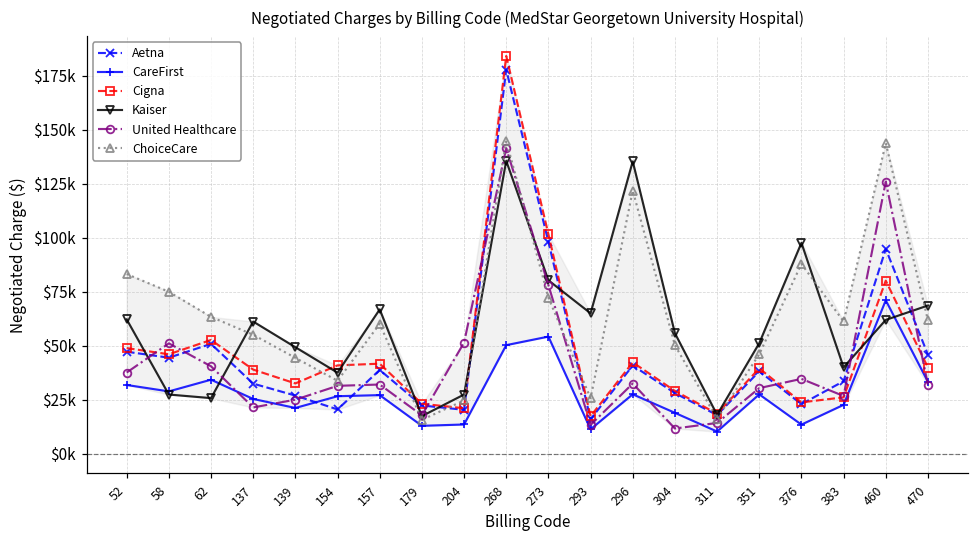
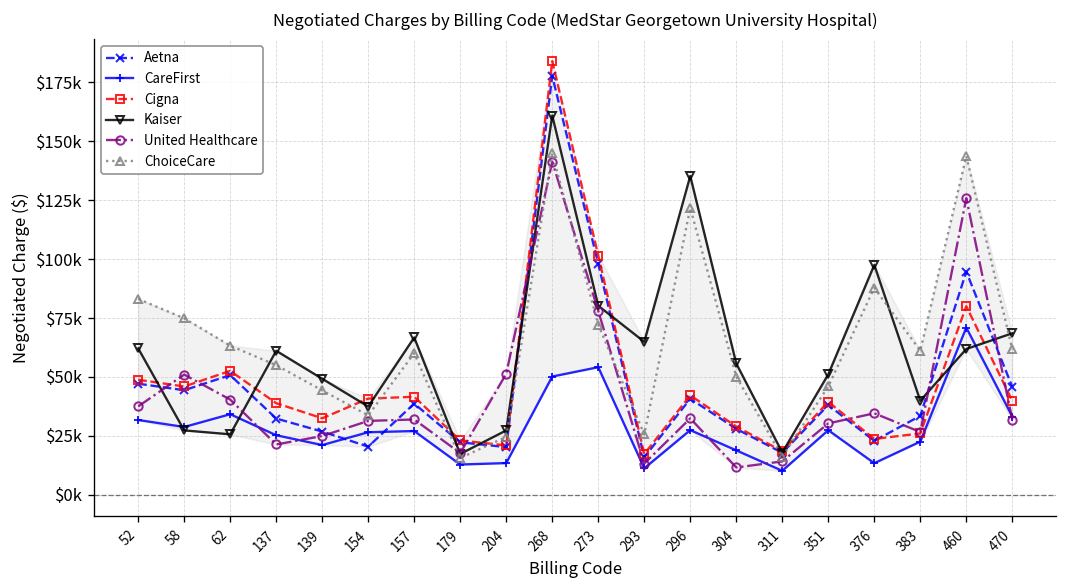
  {
    "Cigna": {
      "52": "$49000",
      "58": "$46000",
      "62": "$53000",
      "137": "$39000",
      "139": "$32000",
      "157": "$42000",
      "293": "$17000",
      "296": "$42000",
      "351": "$39000",
      "460": "$80000",
      "470": "$40000"
    },
    "Kaiser": {
      "52": "$62000",
      "58": "$27000",
      "62": "$26000",
      "154": "$37000",
      "204": "$27000",
-     "268": "$136000",
+     "268": "$161000",
      "273": "$80000",
      "383": "$40000",
      "460": "$62000"
    },
    "United Healthcare": {
      "52": "$38000",
      "58": "$51000",
      "62": "$40000",
      "137": "$21000",
      "139": "$25000",
      "154": "$31000",
      "157": "$32000",
      "268": "$141000",
      "273": "$78000",
      "293": "$13000",
      "296": "$32000",
      "304": "$12000",
      "311": "$14000",
      "351": "$30000",
      "376": "$35000",
      "460": "$126000",
      "470": "$32000"
    }
  }
